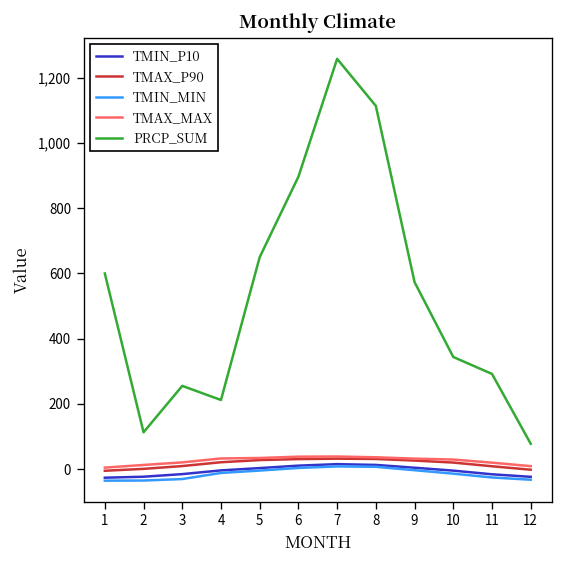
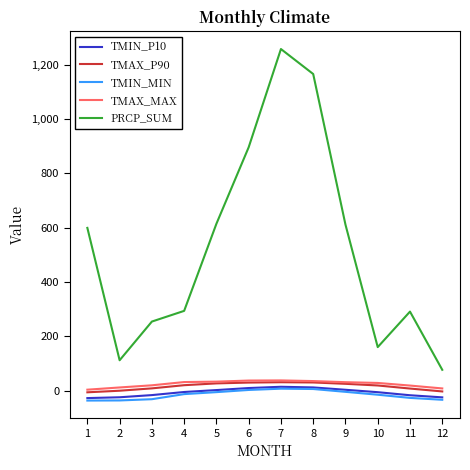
  {
    "TMIN_P10": {
      "2": "-20",
      "3": "-20",
      "11": "-20"
    },
    "TMAX_P90": {
      "1": "-10",
      "2": "0",
      "3": "10",
      "4": "20",
      "10": "20",
      "11": "10",
      "12": "0"
    },
    "TMIN_MIN": {
      "2": "-40",
      "3": "-30",
      "11": "-30"
    },
    "TMAX_MAX": {
      "1": "0",
      "2": "10",
      "3": "20",
      "4": "30",
      "10": "30",
      "11": "20",
      "12": "10"
    },
    "PRCP_SUM": {
      "1": "600",
      "2": "110",
      "3": "250",
-     "4": "210",
-     "5": "650",
+     "4": "290",
+     "5": "610",
      "6": "900",
      "7": "1,260",
-     "8": "1,110",
-     "9": "570",
-     "10": "340",
+     "8": "1,170",
+     "9": "610",
+     "10": "160",
      "11": "290",
      "12": "80"
    }
  }
